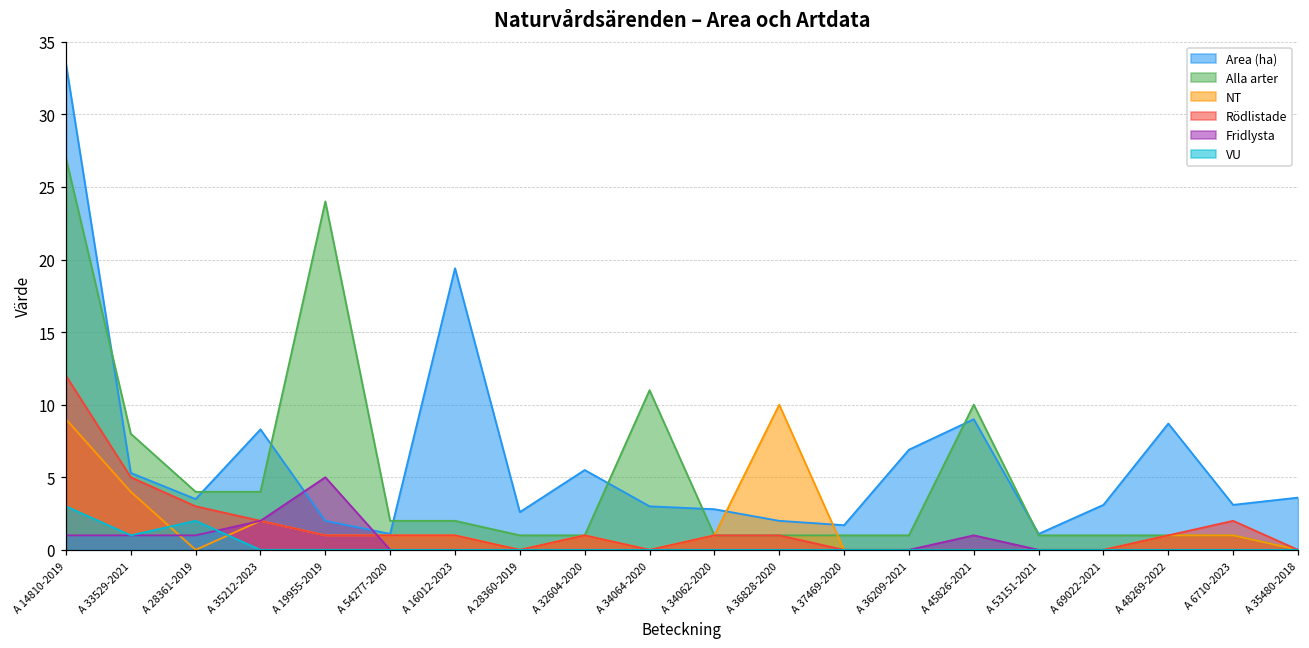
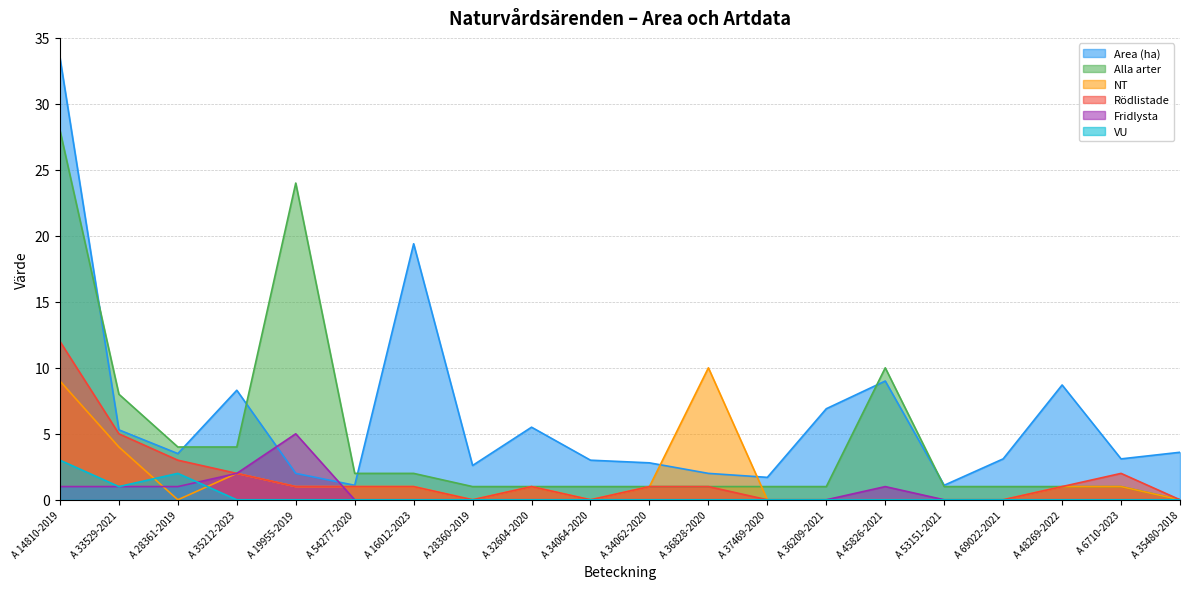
  {
    "Alla arter": {
-     "A 14810-2019": 27,
+     "A 14810-2019": 28,
      "A 33529-2021": 8,
      "A 28361-2019": 4,
      "A 35212-2023": 4,
      "A 19955-2019": 24,
      "A 54277-2020": 2,
      "A 16012-2023": 2,
      "A 28360-2019": 1,
-     "A 34064-2020": 11,
+     "A 34064-2020": 1,
      "A 37469-2020": 1,
      "A 36209-2021": 1,
      "A 45826-2021": 10,
      "A 69022-2021": 1
    },
    "NT": {
      "A 14810-2019": 9,
      "A 33529-2021": 4,
      "A 28361-2019": 0,
      "A 36828-2020": 10
    },
    "Rödlistade": {
      "A 14810-2019": 12,
      "A 33529-2021": 5,
      "A 28361-2019": 3,
      "A 6710-2023": 2
    },
    "Fridlysta": {
      "A 14810-2019": 1,
      "A 28361-2019": 1,
      "A 19955-2019": 5,
      "A 45826-2021": 1
    }
  }
